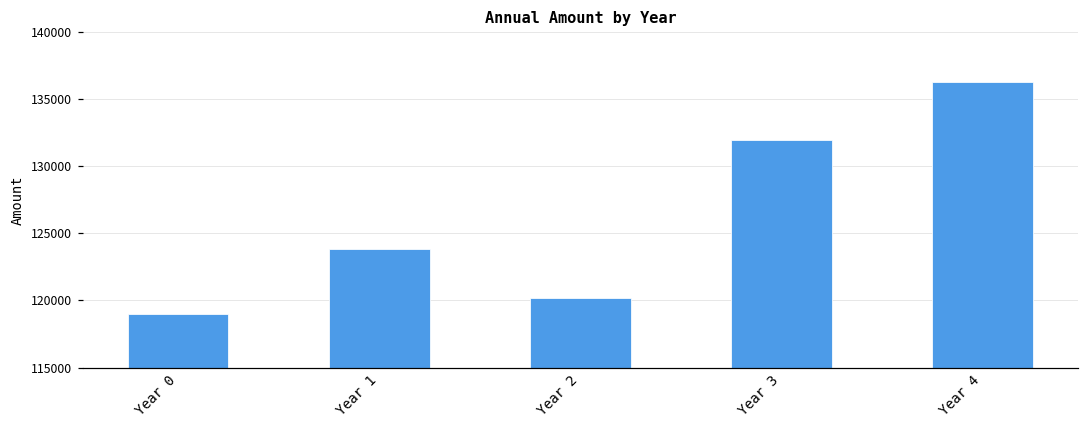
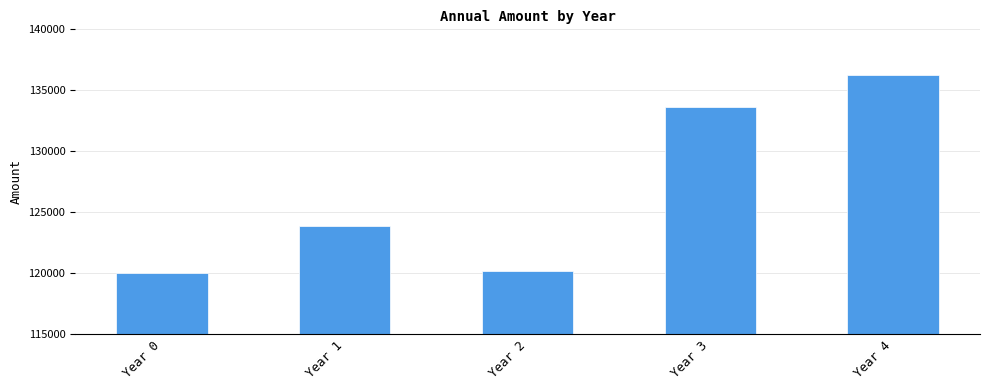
  {
-   "Year 0": 119000,
+   "Year 0": 120000,
    "Year 1": 123900,
    "Year 2": 120200,
-   "Year 3": 132000,
+   "Year 3": 133600,
    "Year 4": 136300
  }
